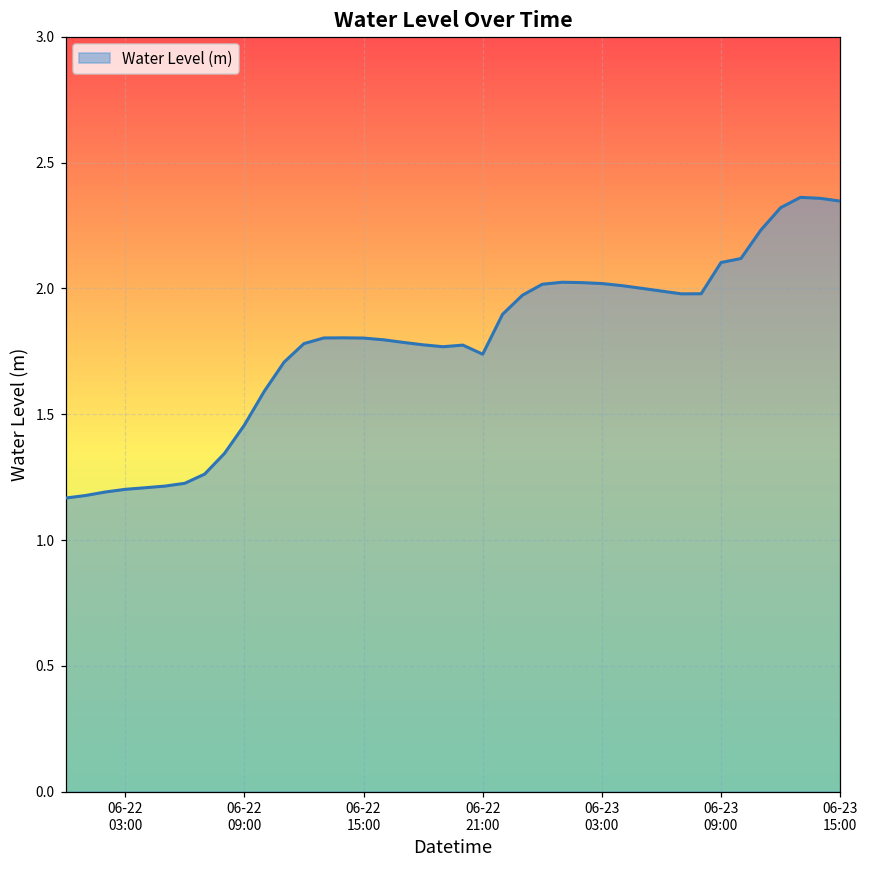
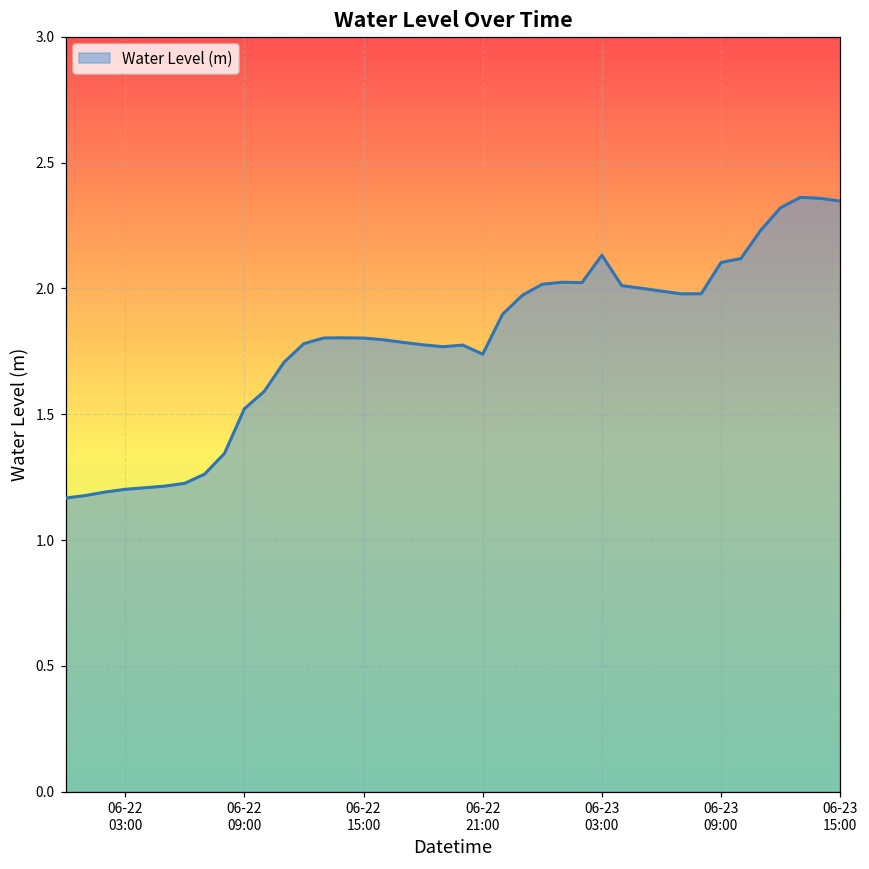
  {
    "06-22 03:00": 1.20,
-   "06-22 09:00": 1.46,
+   "06-22 09:00": 1.52,
    "06-22 15:00": 1.80,
    "06-22 21:00": 1.74,
-   "06-23 03:00": 2.02,
+   "06-23 03:00": 2.13,
    "06-23 09:00": 2.10,
    "06-23 15:00": 2.35
  }
